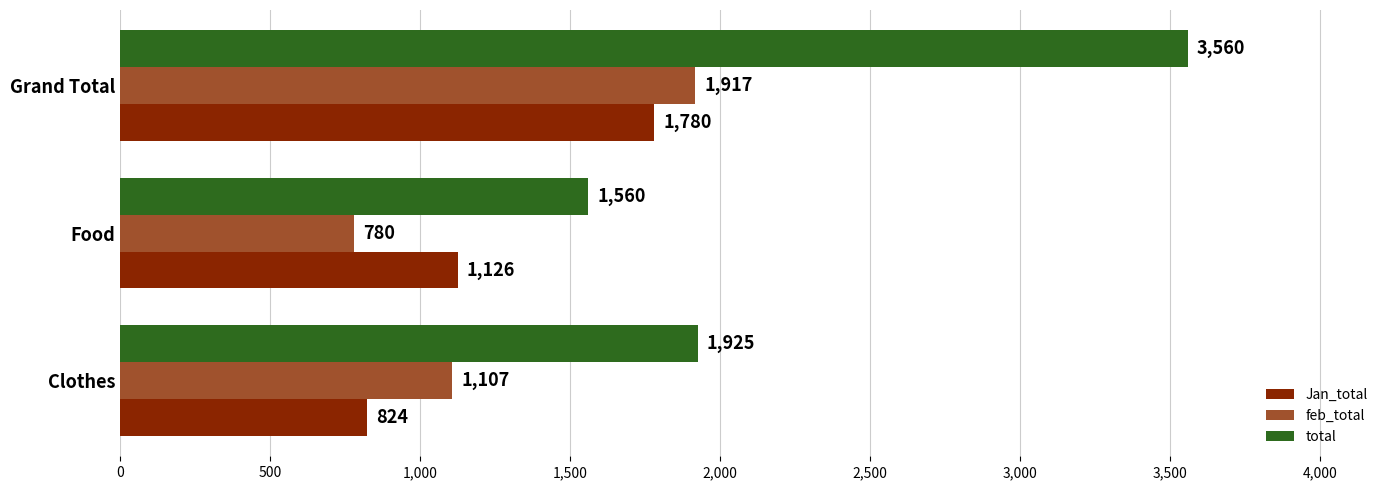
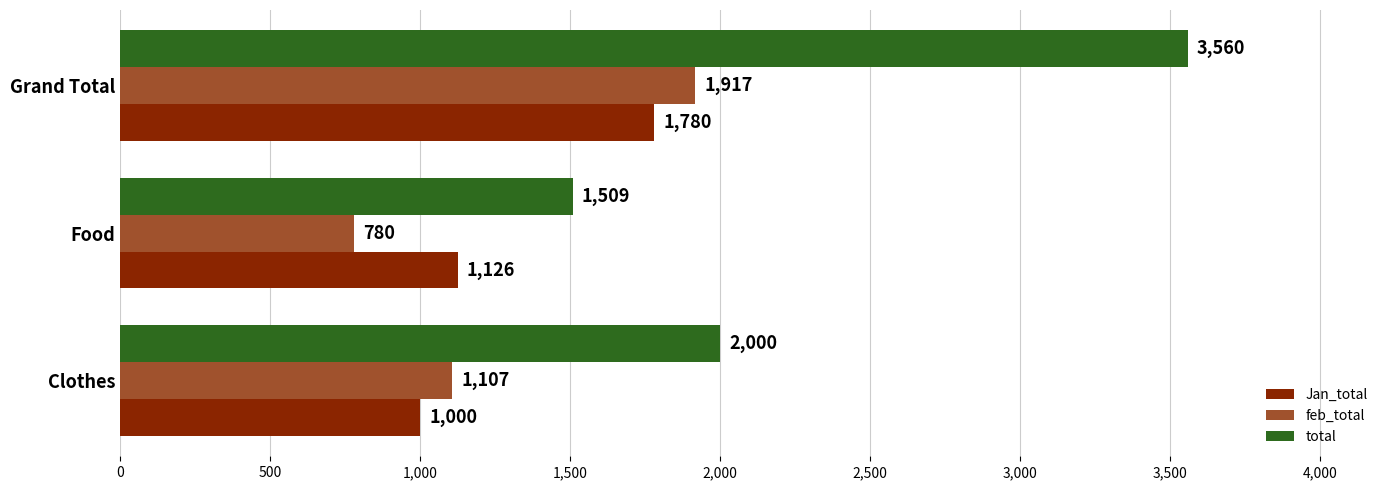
  {
    "Jan_total": {
      "Grand Total": "1,780",
      "Food": "1,126",
-     "Clothes": "824"
+     "Clothes": "1,000"
    },
    "feb_total": {
      "Grand Total": "1,917",
      "Food": "780",
      "Clothes": "1,107"
    },
    "total": {
      "Grand Total": "3,560",
-     "Food": "1,560",
-     "Clothes": "1,925"
+     "Food": "1,509",
+     "Clothes": "2,000"
    }
  }
